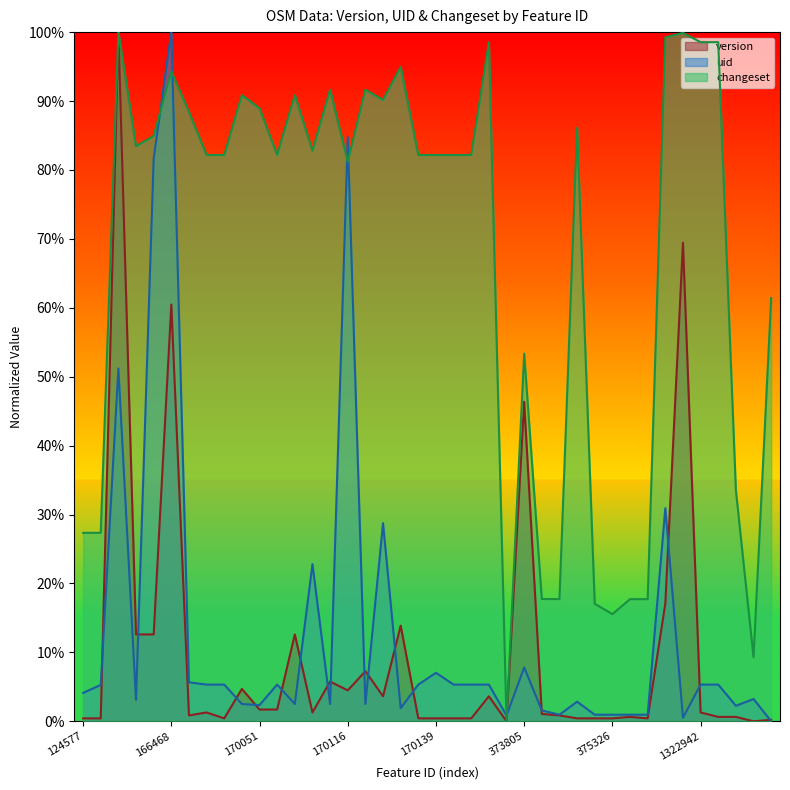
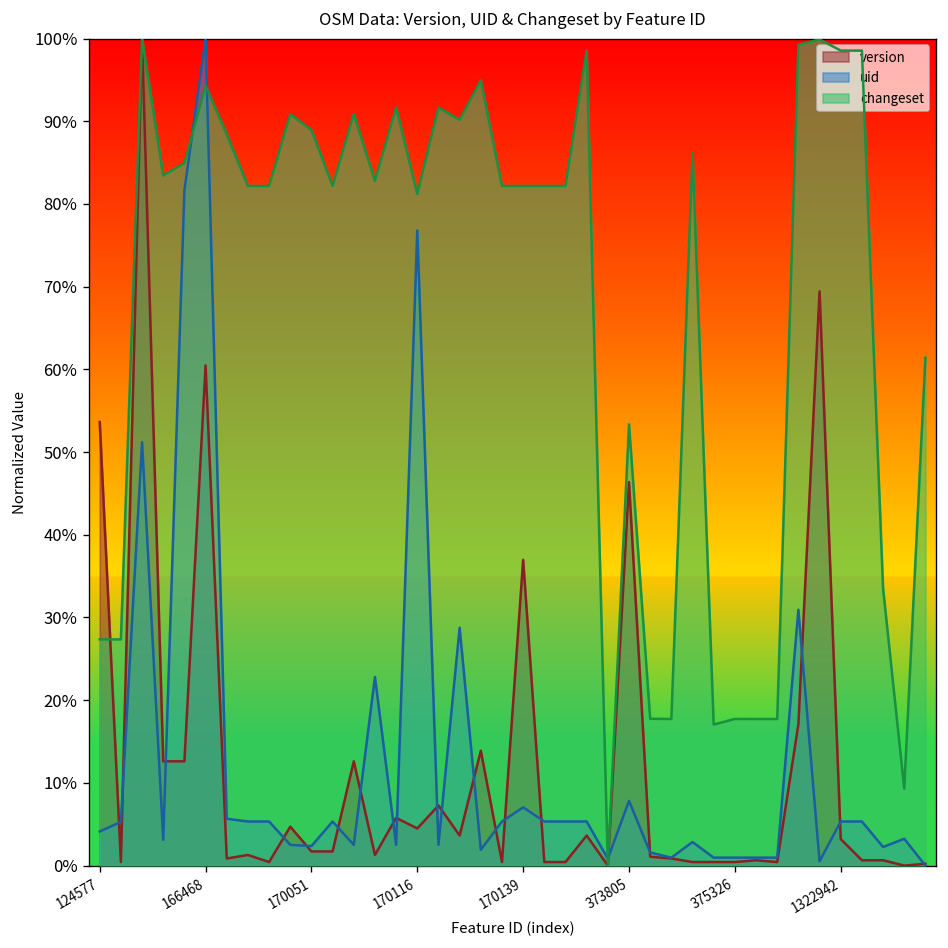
  {
    "version": {
-     "124577": "0%",
+     "124577": "54%",
      "166468": "60%",
      "170051": "2%",
      "170116": "4%",
-     "170139": "0%",
+     "170139": "37%",
      "373805": "46%",
      "375326": "0%",
-     "1322942": "1%"
+     "1322942": "3%"
    },
    "uid": {
      "124577": "4%",
      "166468": "100%",
      "170051": "2%",
-     "170116": "85%",
+     "170116": "77%",
      "170139": "7%",
      "373805": "8%",
      "375326": "1%",
      "1322942": "5%"
    },
    "changeset": {
      "124577": "27%",
      "166468": "94%",
      "170051": "89%",
      "170116": "81%",
      "170139": "82%",
      "373805": "53%",
-     "375326": "16%"
+     "375326": "18%"
    }
  }
